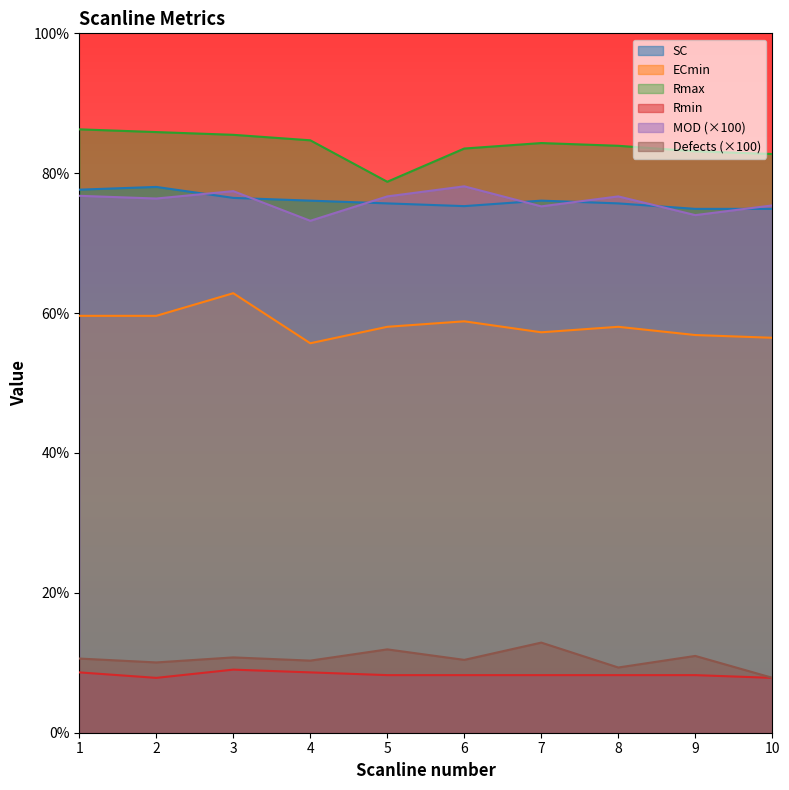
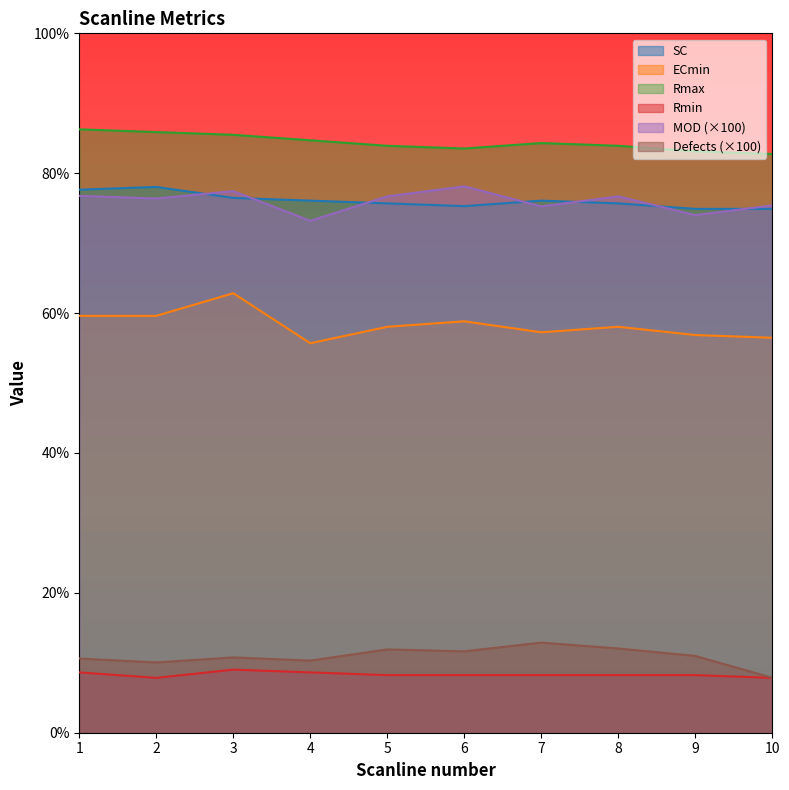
  {
    "SC": {
      "1": "78%",
      "2": "78%",
      "3": "76%",
      "4": "76%",
      "5": "76%",
      "6": "75%",
      "7": "76%",
      "8": "76%",
      "9": "75%",
      "10": "75%"
    },
    "ECmin": {
      "1": "60%",
      "2": "60%",
      "3": "63%",
      "4": "56%",
      "5": "58%",
      "6": "59%",
      "7": "57%",
      "8": "58%",
      "9": "57%",
      "10": "56%"
    },
    "Rmax": {
      "1": "86%",
      "2": "86%",
      "3": "85%",
      "4": "85%",
-     "5": "79%",
+     "5": "84%",
      "6": "84%",
      "7": "84%",
      "8": "84%",
      "10": "83%"
    },
    "Rmin": {
      "1": "9%",
      "2": "8%",
      "3": "9%",
      "4": "9%",
      "5": "8%",
      "6": "8%",
      "7": "8%",
      "8": "8%",
      "9": "8%"
    },
    "MOD (×100)": {
      "1": "77%",
      "2": "76%",
      "3": "77%",
      "4": "73%",
      "5": "77%",
      "6": "78%",
      "7": "75%",
      "8": "77%",
      "9": "74%",
      "10": "75%"
    },
    "Defects (×100)": {
      "1": "11%",
      "2": "10%",
      "3": "11%",
      "4": "10%",
      "5": "12%",
-     "6": "10%",
+     "6": "12%",
      "7": "13%",
-     "8": "9%",
+     "8": "12%",
      "9": "11%"
    }
  }
